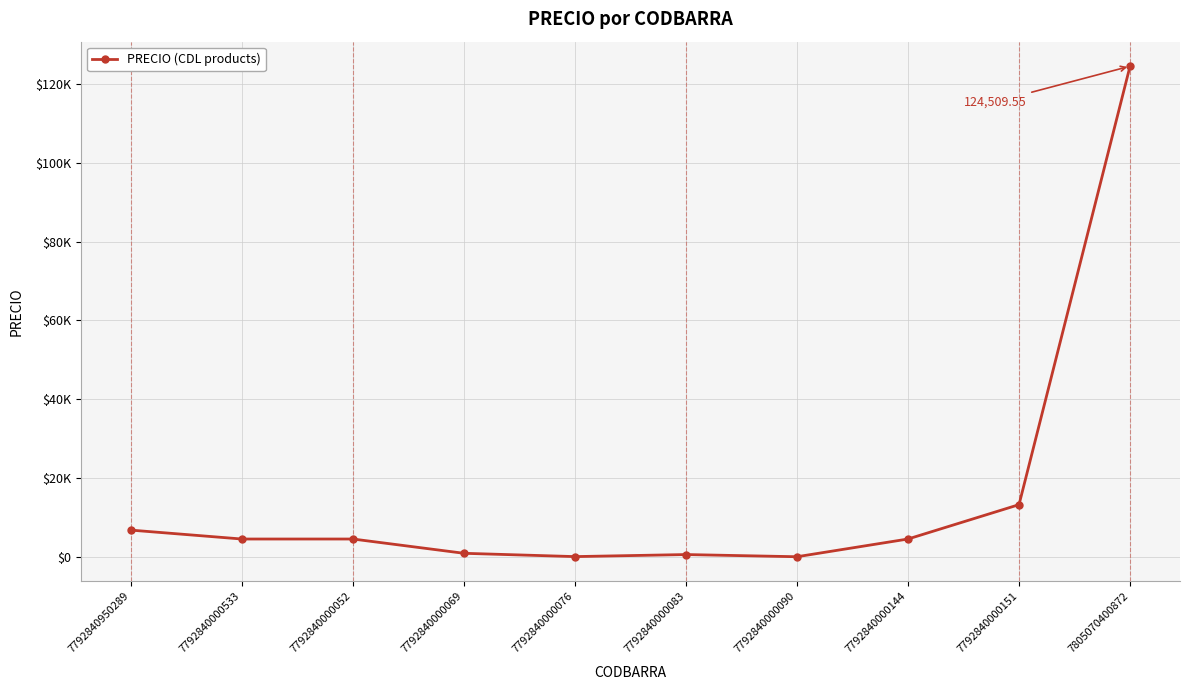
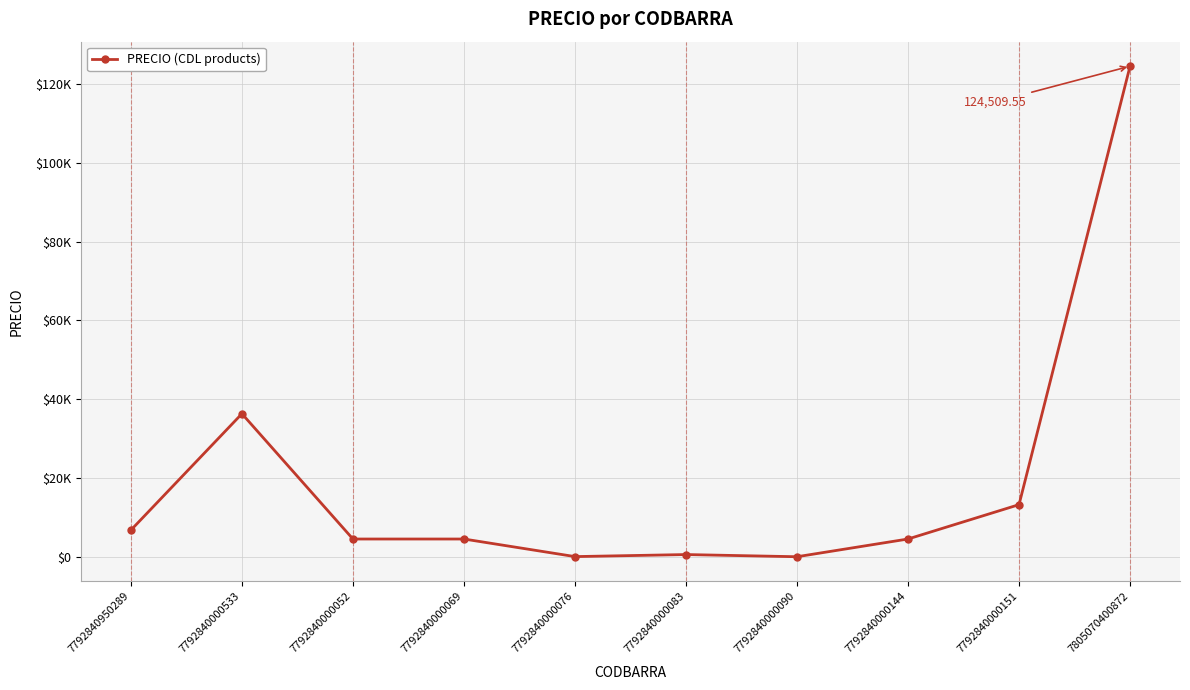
  {
    "7792840950289": "$7000",
-   "7792840000533": "$5000",
+   "7792840000533": "$36000",
    "7792840000052": "$5000",
-   "7792840000069": "$1000",
+   "7792840000069": "$5000",
    "7792840000076": "$0",
    "7792840000083": "$1000",
    "7792840000090": "$0",
    "7792840000144": "$5000",
    "7792840000151": "$13000"
  }
